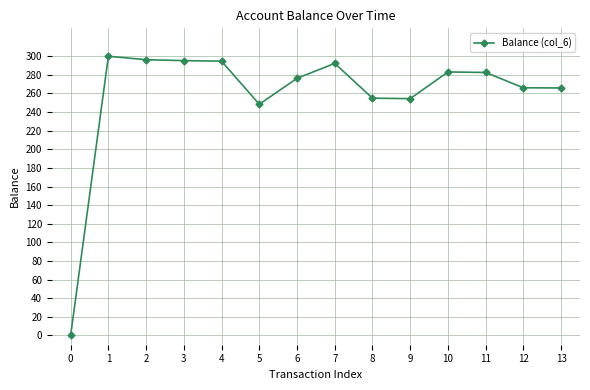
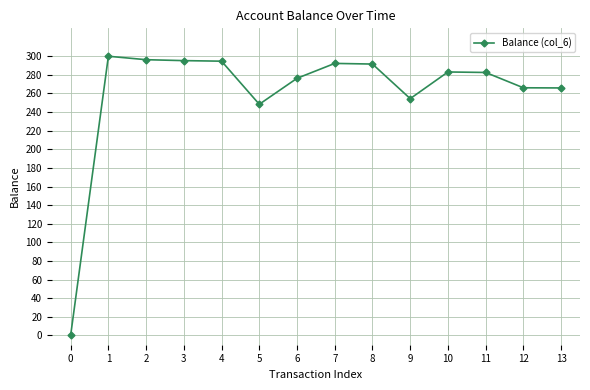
  {
    "0": 0,
    "1": 300,
    "2": 300,
    "3": 300,
    "4": 290,
    "5": 250,
    "6": 280,
    "7": 290,
-   "8": 250,
+   "8": 290,
    "9": 250,
    "10": 280,
    "11": 280,
    "12": 270,
    "13": 270
  }
